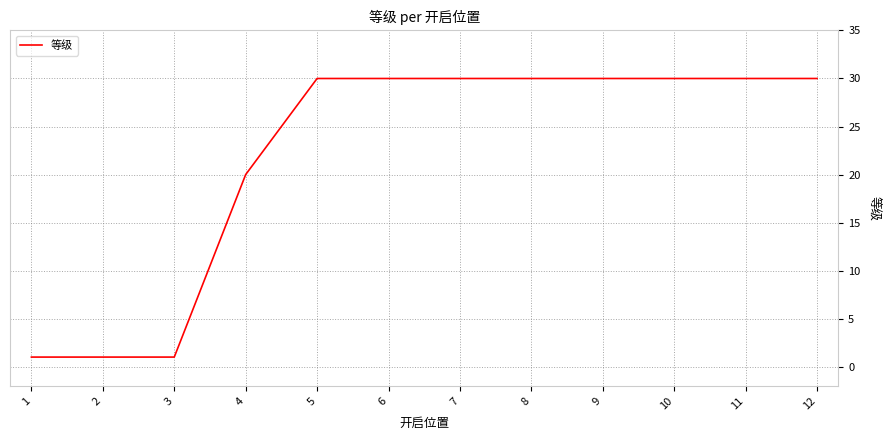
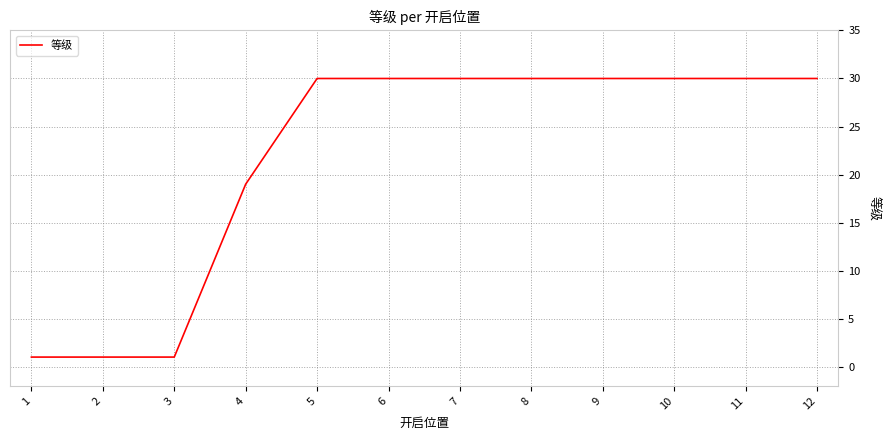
  {
    "1": 1,
    "2": 1,
    "3": 1,
-   "4": 20,
+   "4": 19,
    "5": 30,
    "6": 30,
    "7": 30,
    "8": 30,
    "9": 30,
    "10": 30,
    "11": 30,
    "12": 30
  }
